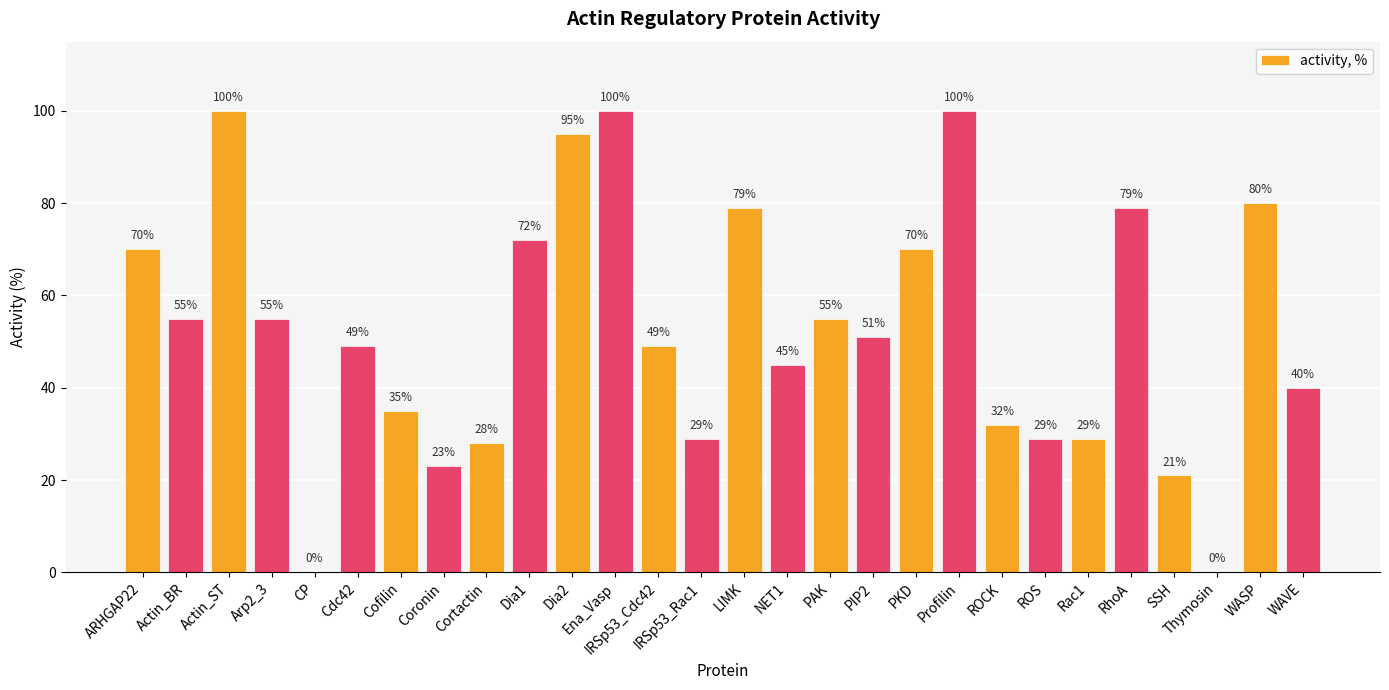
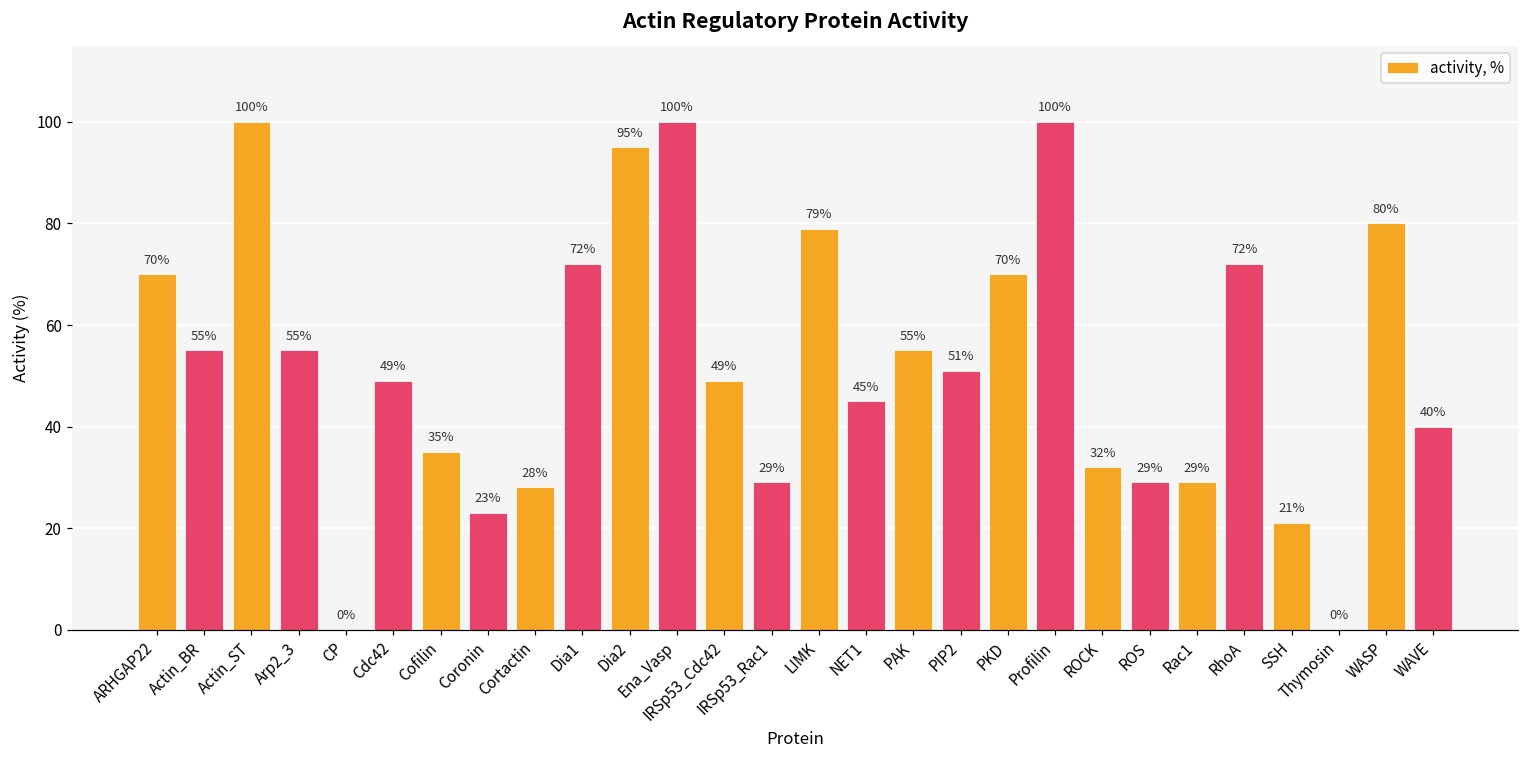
  {
    "ARHGAP22": "70%",
    "Actin_BR": "55%",
    "Actin_ST": "100%",
    "Arp2_3": "55%",
    "CP": "0%",
    "Cdc42": "49%",
    "Cofilin": "35%",
    "Coronin": "23%",
    "Cortactin": "28%",
    "Dia1": "72%",
    "Dia2": "95%",
    "Ena_Vasp": "100%",
    "IRSp53_Cdc42": "49%",
    "IRSp53_Rac1": "29%",
    "LIMK": "79%",
    "NET1": "45%",
    "PAK": "55%",
    "PIP2": "51%",
    "PKD": "70%",
    "Profilin": "100%",
    "ROCK": "32%",
    "ROS": "29%",
    "Rac1": "29%",
-   "RhoA": "79%",
+   "RhoA": "72%",
    "SSH": "21%",
    "Thymosin": "0%",
    "WASP": "80%",
    "WAVE": "40%"
  }
